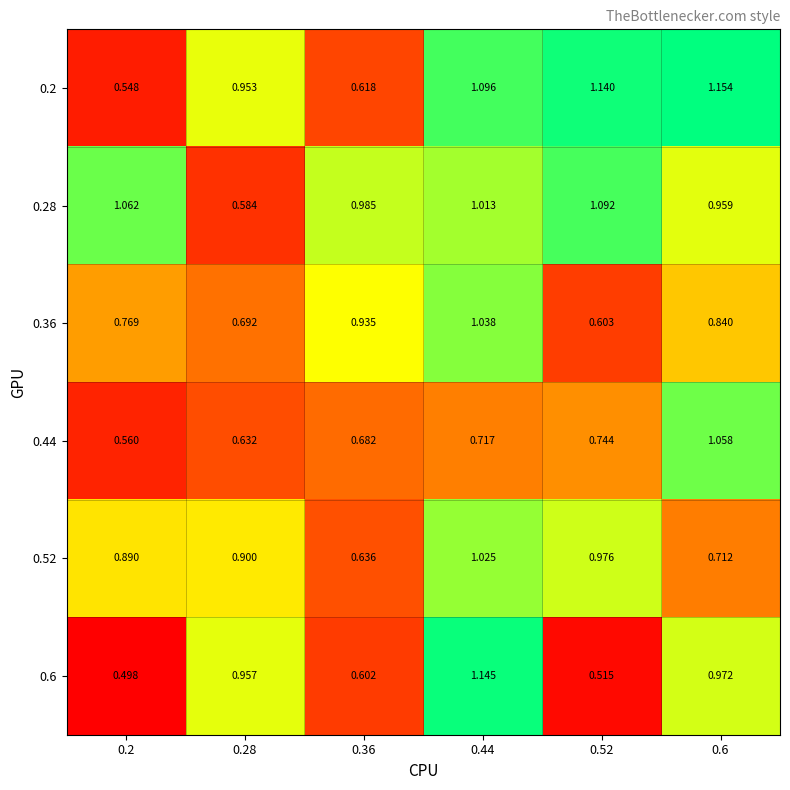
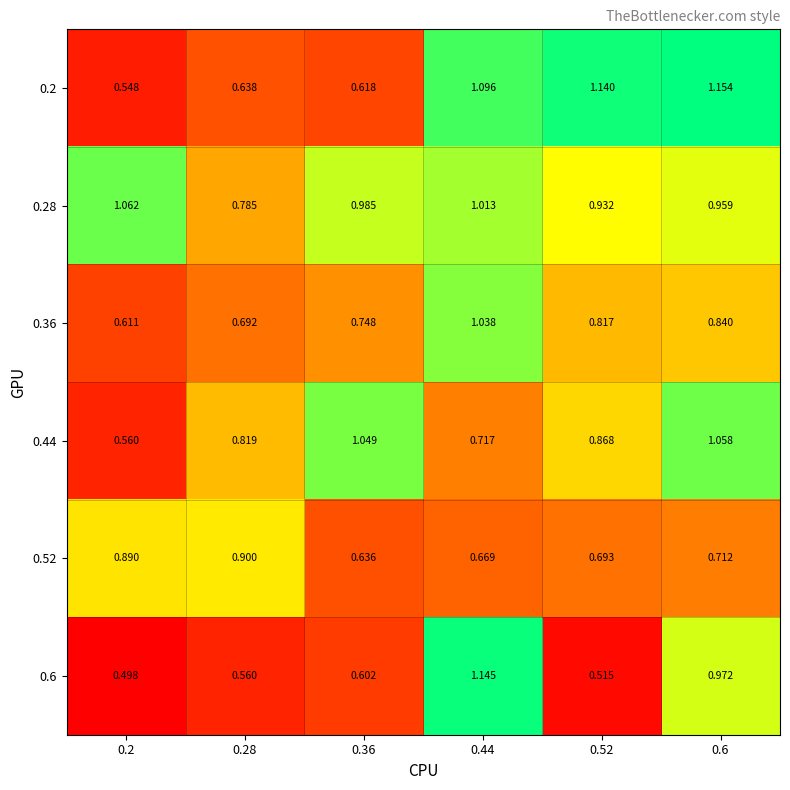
  {
    "0.2": {
      "0.2": 0.548,
-     "0.28": 0.953,
+     "0.28": 0.638,
      "0.36": 0.618,
      "0.44": 1.096,
      "0.52": 1.140,
      "0.6": 1.154
    },
    "0.28": {
      "0.2": 1.062,
-     "0.28": 0.584,
+     "0.28": 0.785,
      "0.36": 0.985,
      "0.44": 1.013,
-     "0.52": 1.092,
+     "0.52": 0.932,
      "0.6": 0.959
    },
    "0.36": {
-     "0.2": 0.769,
+     "0.2": 0.611,
      "0.28": 0.692,
-     "0.36": 0.935,
+     "0.36": 0.748,
      "0.44": 1.038,
-     "0.52": 0.603,
+     "0.52": 0.817,
      "0.6": 0.840
    },
    "0.44": {
      "0.2": 0.560,
-     "0.28": 0.632,
-     "0.36": 0.682,
+     "0.28": 0.819,
+     "0.36": 1.049,
      "0.44": 0.717,
-     "0.52": 0.744,
+     "0.52": 0.868,
      "0.6": 1.058
    },
    "0.52": {
      "0.2": 0.890,
      "0.28": 0.900,
      "0.36": 0.636,
-     "0.44": 1.025,
-     "0.52": 0.976,
+     "0.44": 0.669,
+     "0.52": 0.693,
      "0.6": 0.712
    },
    "0.6": {
      "0.2": 0.498,
-     "0.28": 0.957,
+     "0.28": 0.560,
      "0.36": 0.602,
      "0.44": 1.145,
      "0.52": 0.515,
      "0.6": 0.972
    }
  }
